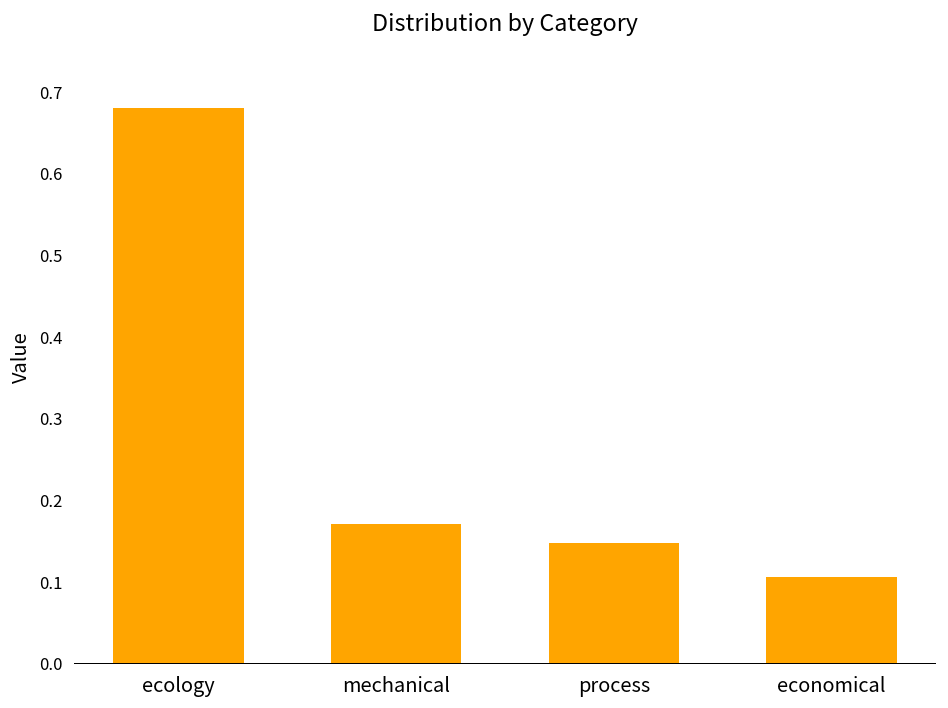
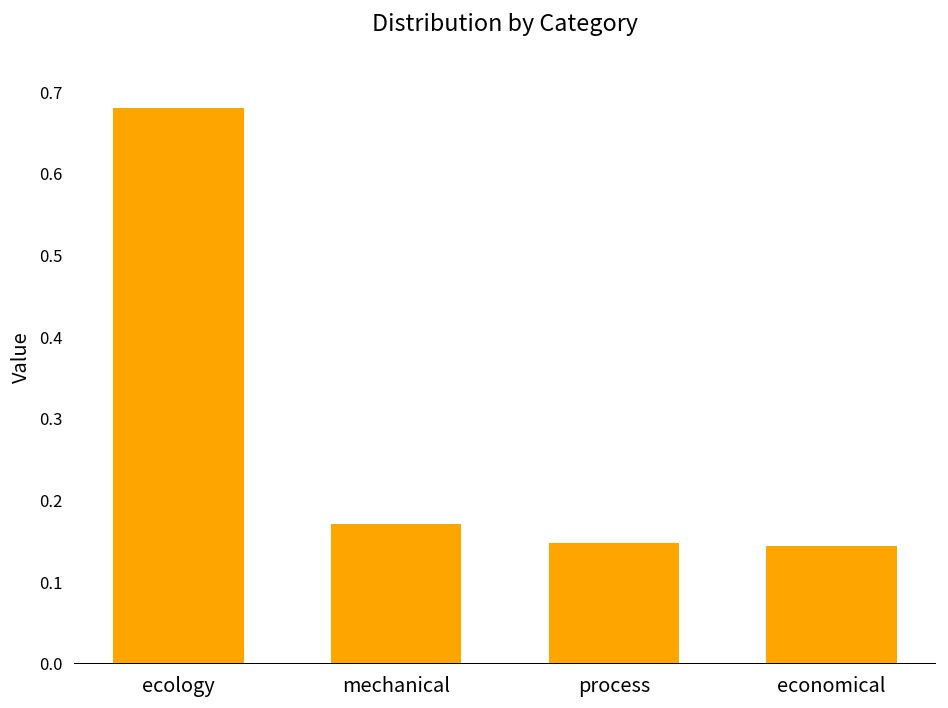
  {
    "ecology": 0.68,
    "mechanical": 0.17,
    "process": 0.15,
-   "economical": 0.11
+   "economical": 0.14
  }
